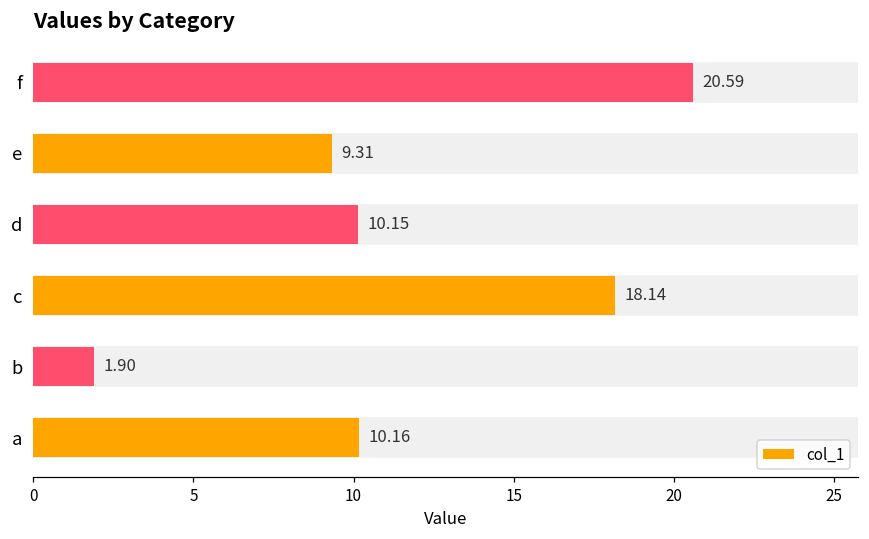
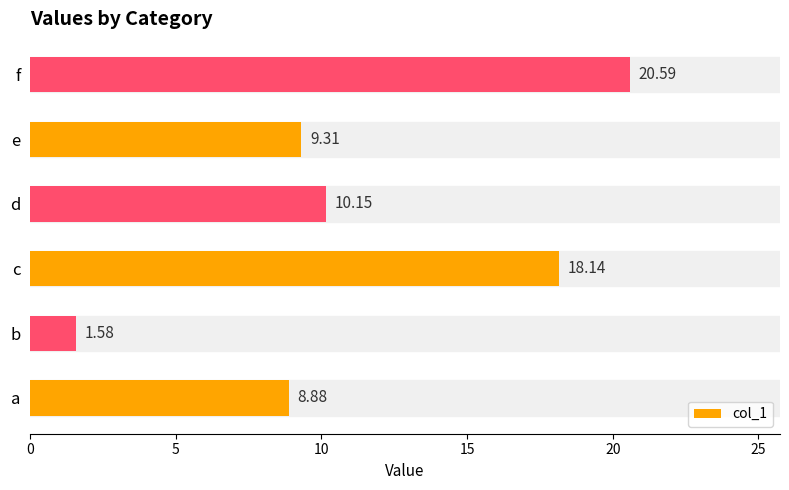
  {
    "f": 20.59,
    "e": 9.31,
    "d": 10.15,
    "c": 18.14,
-   "b": 1.90,
-   "a": 10.16
+   "b": 1.58,
+   "a": 8.88
  }
